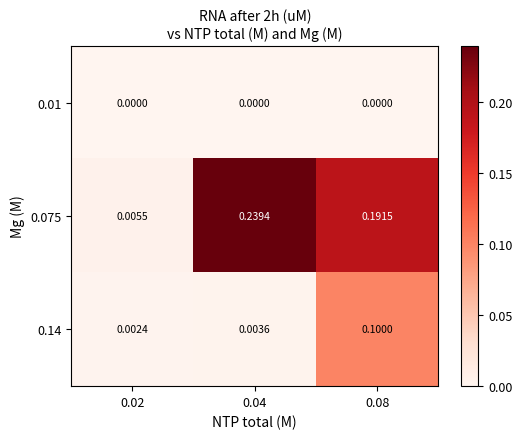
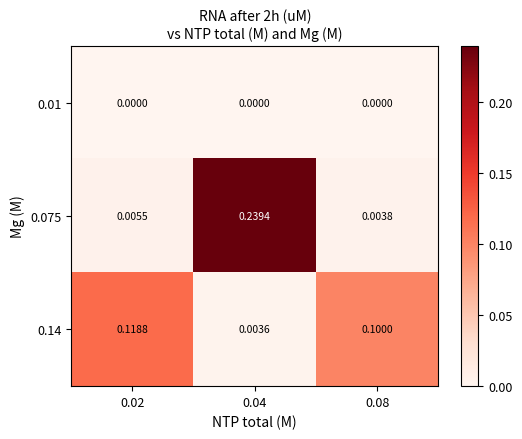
  {
    "0.01": {
      "0.02": 0.0000,
      "0.04": 0.0000,
      "0.08": 0.0000
    },
    "0.075": {
      "0.02": 0.0055,
      "0.04": 0.2394,
-     "0.08": 0.1915
+     "0.08": 0.0038
    },
    "0.14": {
-     "0.02": 0.0024,
+     "0.02": 0.1188,
      "0.04": 0.0036,
      "0.08": 0.1000
    }
  }
